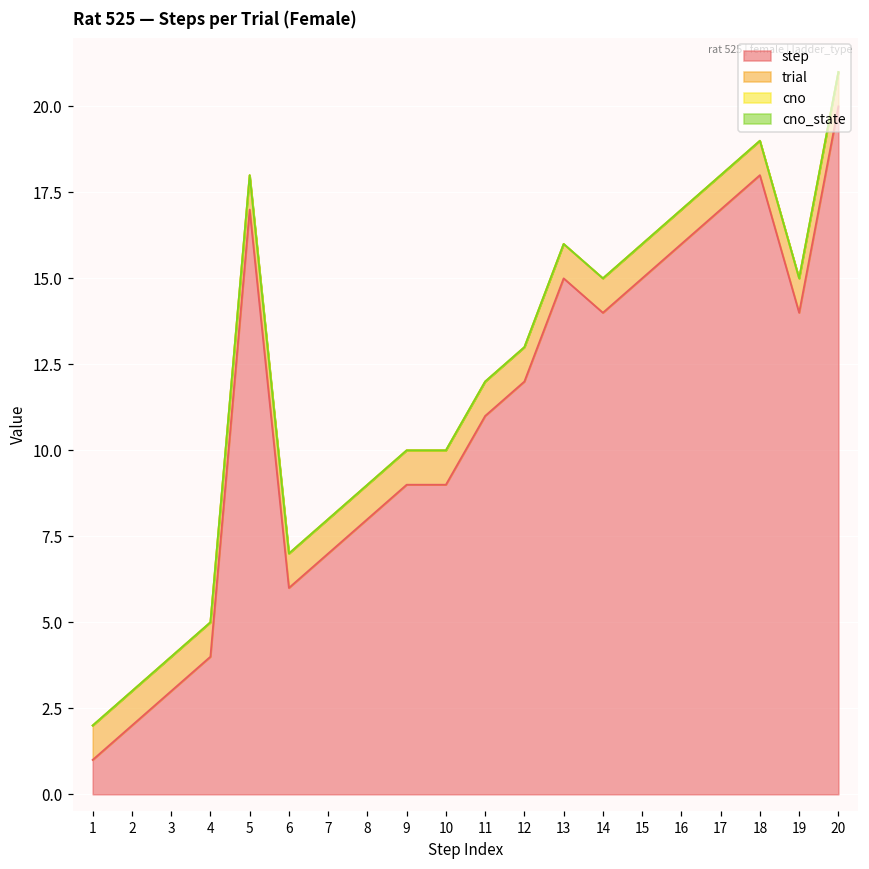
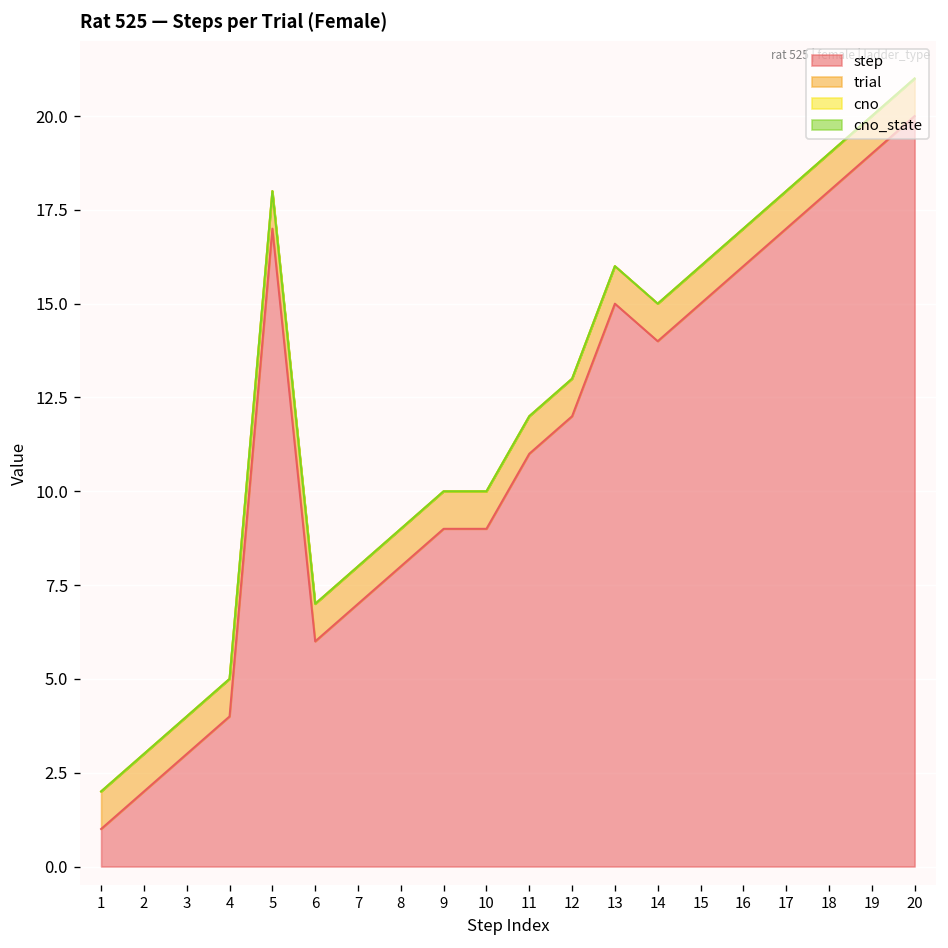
  {
    "step": {
      "1": 1,
      "2": 2,
      "3": 3,
      "4": 4,
      "5": 17,
      "6": 6,
      "7": 7,
      "8": 8,
      "9": 9,
      "10": 9,
      "11": 11,
      "12": 12,
      "13": 15,
      "14": 14,
      "15": 15,
      "16": 16,
      "17": 17,
      "18": 18,
-     "19": 14
+     "19": 19
    }
  }
